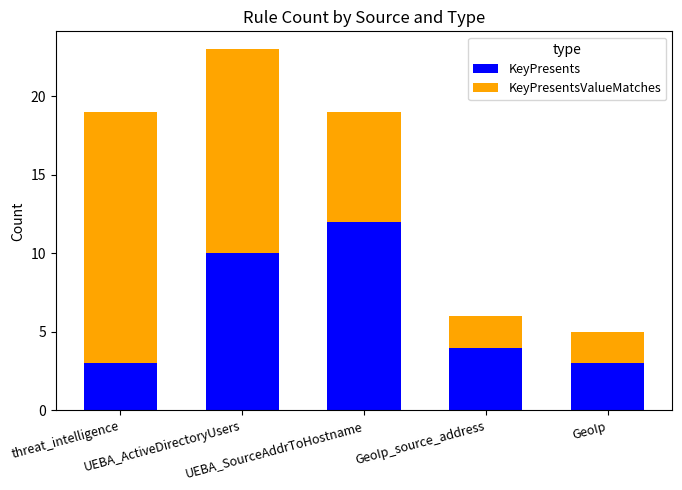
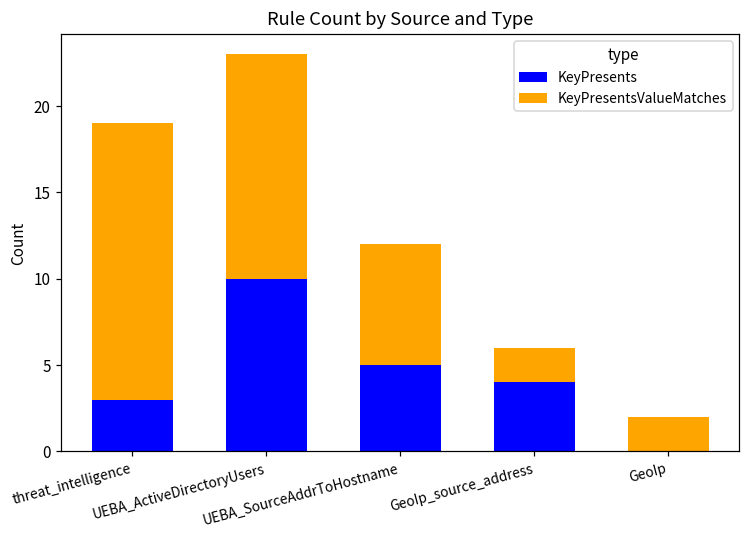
  {
    "KeyPresents": {
      "threat_intelligence": 3,
      "UEBA_ActiveDirectoryUsers": 10,
-     "UEBA_SourceAddrToHostname": 12,
+     "UEBA_SourceAddrToHostname": 5,
      "GeoIp_source_address": 4,
-     "GeoIp": 3
+     "GeoIp": 0
    },
    "KeyPresentsValueMatches": {
      "threat_intelligence": 16,
      "UEBA_ActiveDirectoryUsers": 13,
      "UEBA_SourceAddrToHostname": 7,
      "GeoIp_source_address": 2,
      "GeoIp": 2
    }
  }
